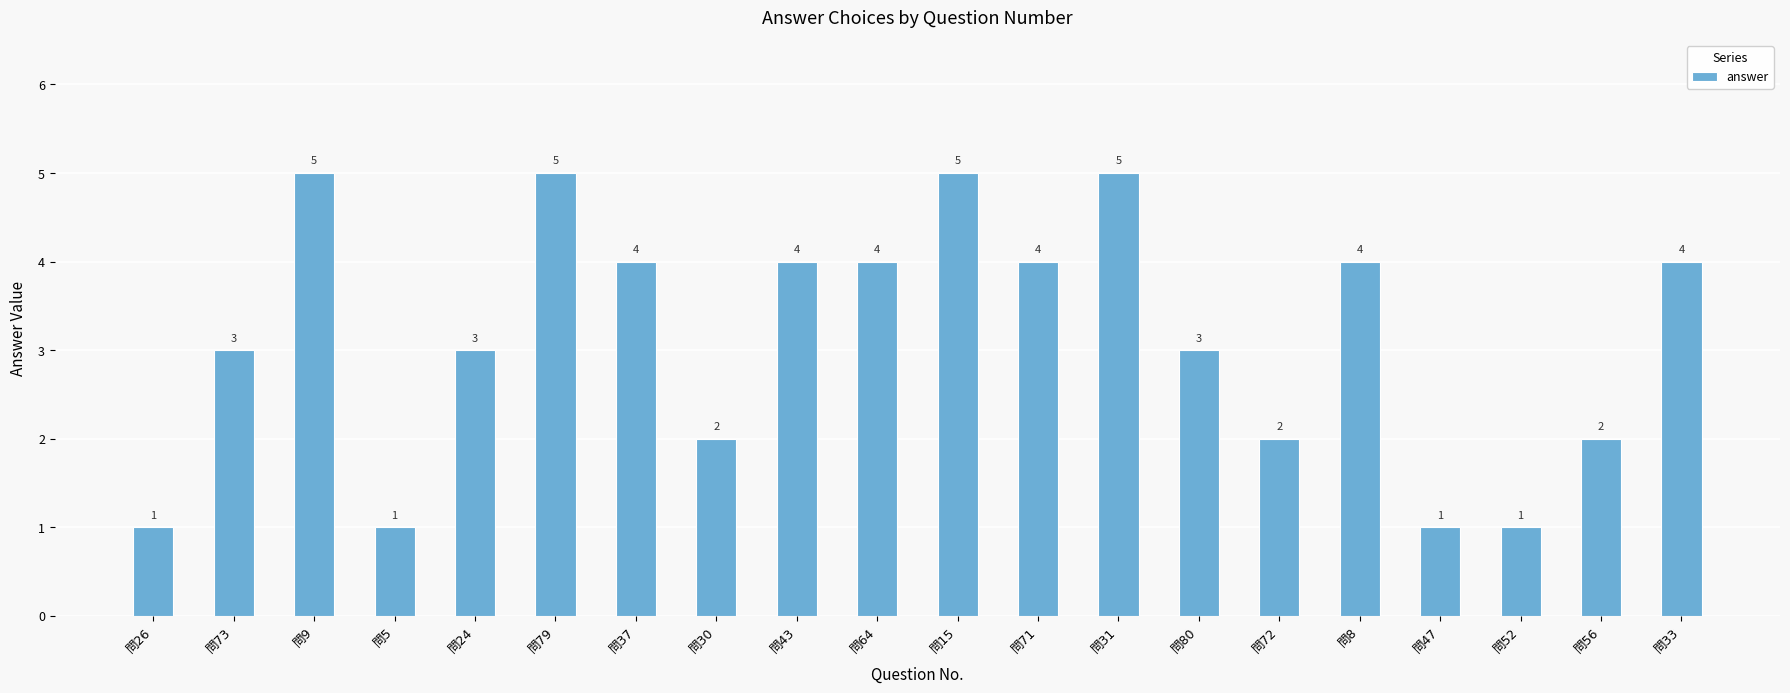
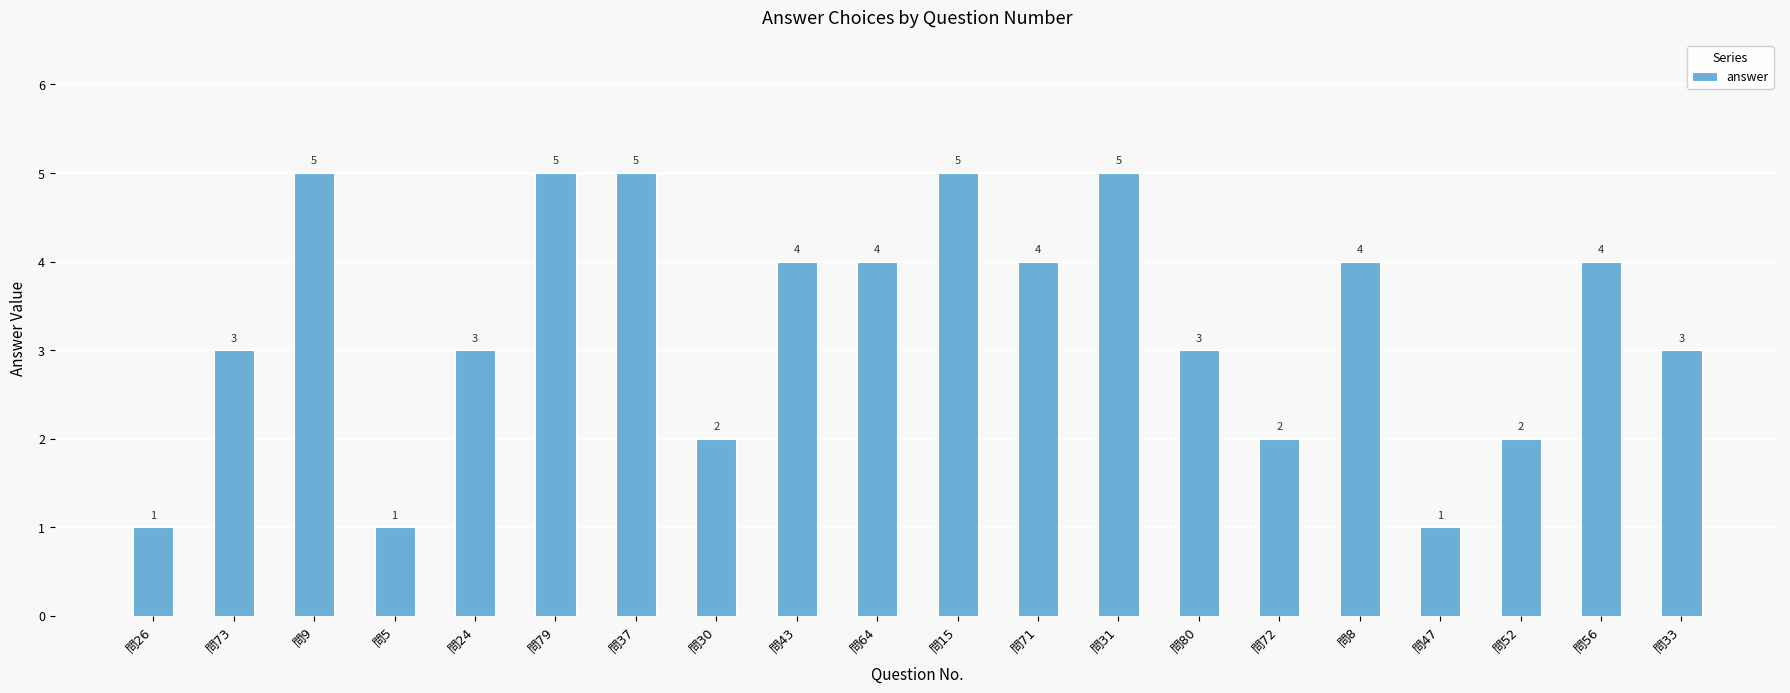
  {
    "問26": 1,
    "問73": 3,
    "問9": 5,
    "問5": 1,
    "問24": 3,
    "問79": 5,
-   "問37": 4,
+   "問37": 5,
    "問30": 2,
    "問43": 4,
    "問64": 4,
    "問15": 5,
    "問71": 4,
    "問31": 5,
    "問80": 3,
    "問72": 2,
    "問8": 4,
    "問47": 1,
-   "問52": 1,
-   "問56": 2,
-   "問33": 4
+   "問52": 2,
+   "問56": 4,
+   "問33": 3
  }
